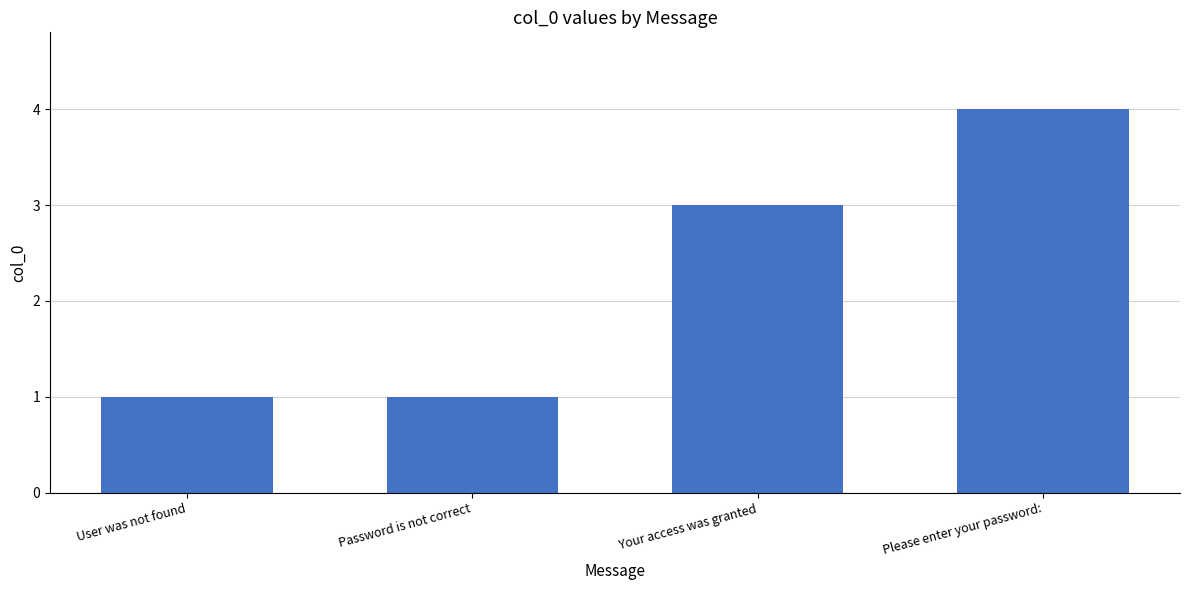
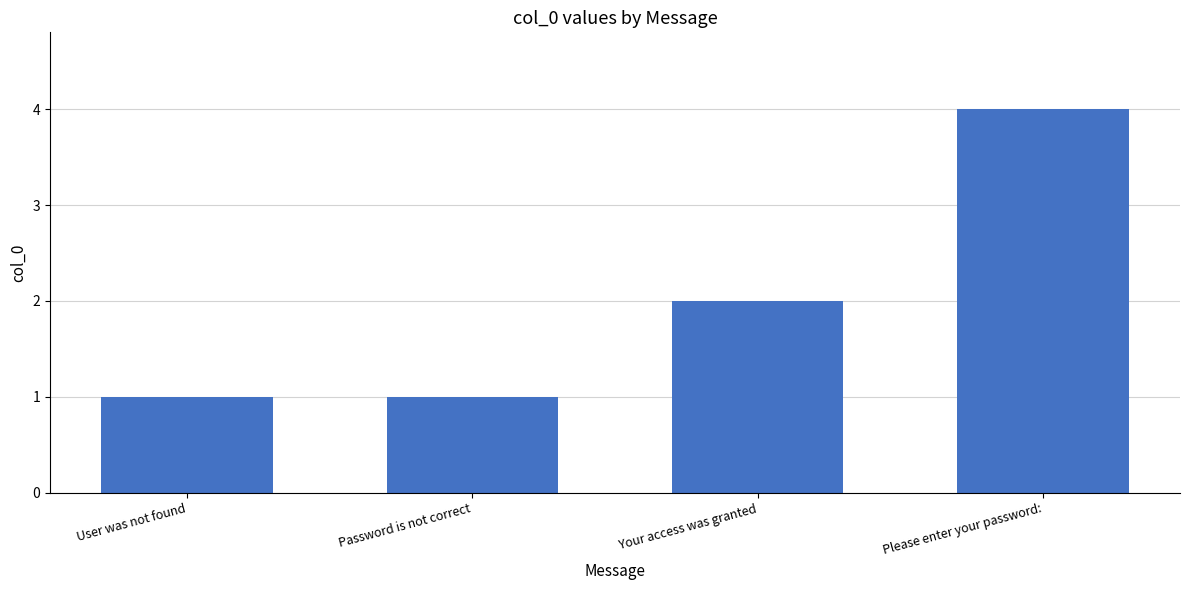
  {
    "User was not found": 1,
    "Password is not correct": 1,
-   "Your access was granted": 3,
+   "Your access was granted": 2,
    "Please enter your password:": 4
  }
